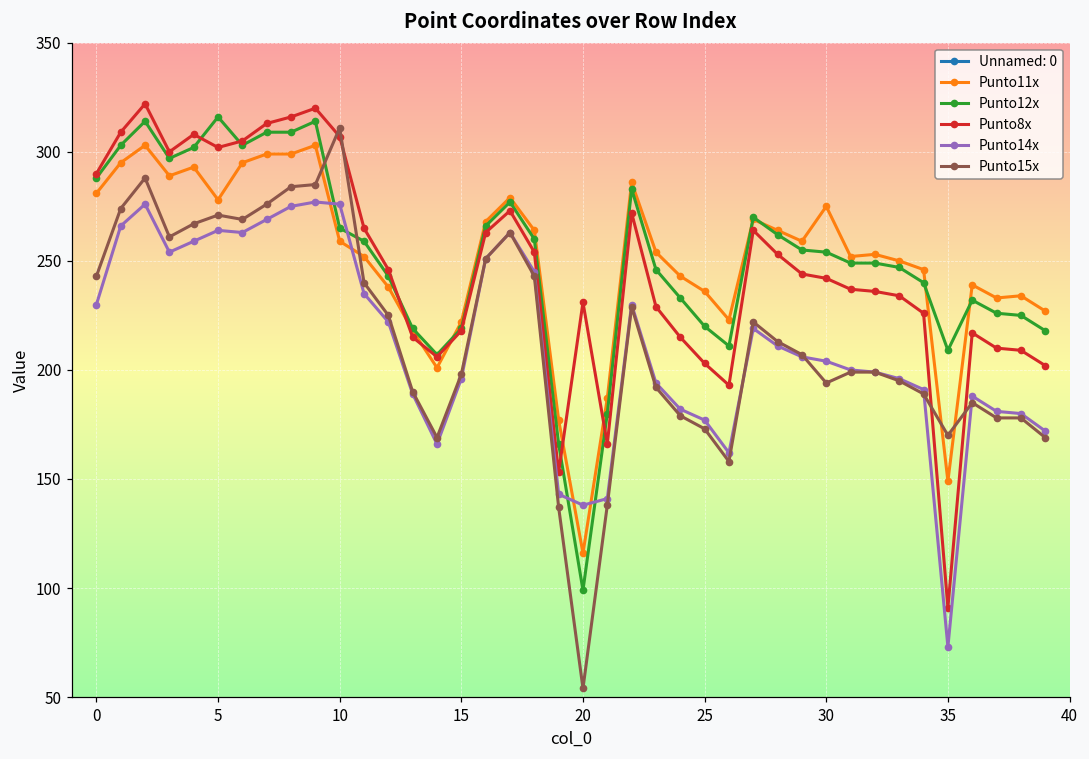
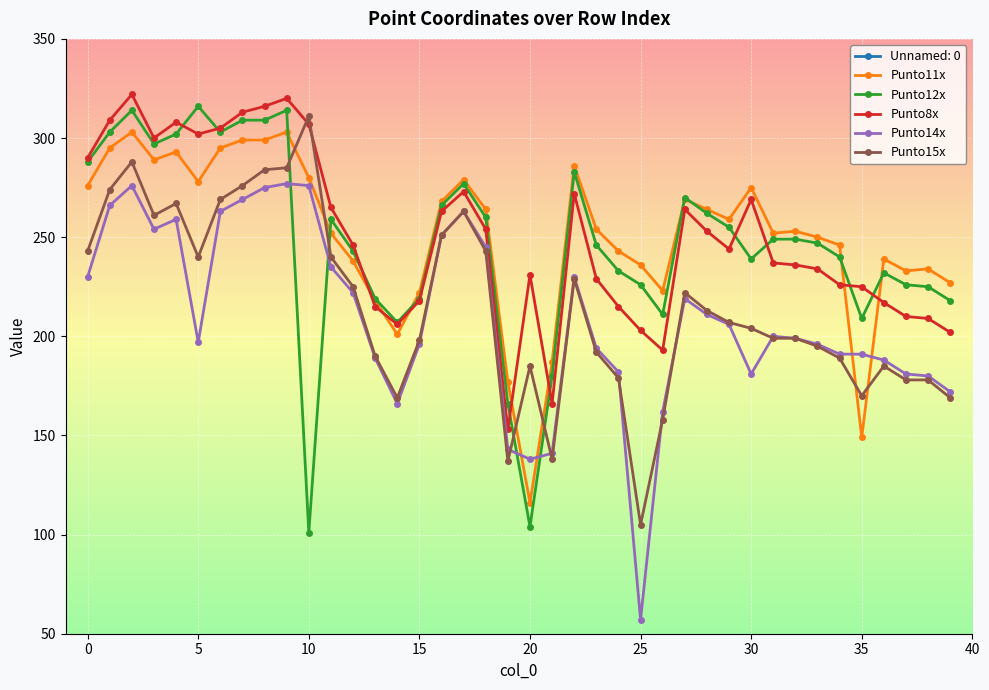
  {
    "Punto11x": {
-     "0": 281,
+     "0": 276,
      "5": 278,
-     "10": 259,
+     "10": 280,
      "15": 222,
      "20": 116,
      "25": 236,
      "30": 275,
      "35": 149
    },
    "Punto12x": {
      "0": 288,
      "5": 316,
-     "10": 265,
-     "20": 99,
-     "25": 220,
-     "30": 254,
+     "10": 101,
+     "20": 104,
+     "25": 226,
+     "30": 239,
      "35": 209
    },
    "Punto8x": {
      "0": 290,
      "5": 302,
      "10": 307,
      "20": 231,
      "25": 203,
-     "30": 242,
-     "35": 91
+     "30": 269,
+     "35": 225
    },
    "Punto14x": {
      "0": 230,
-     "5": 264,
+     "5": 197,
      "10": 276,
      "15": 196,
      "20": 138,
-     "25": 177,
-     "30": 204,
-     "35": 73
+     "25": 57,
+     "30": 181,
+     "35": 191
    },
    "Punto15x": {
      "0": 243,
-     "5": 271,
+     "5": 240,
      "10": 311,
      "15": 198,
-     "20": 54,
-     "25": 173,
-     "30": 194,
+     "20": 185,
+     "25": 105,
+     "30": 204,
      "35": 170
    }
  }
